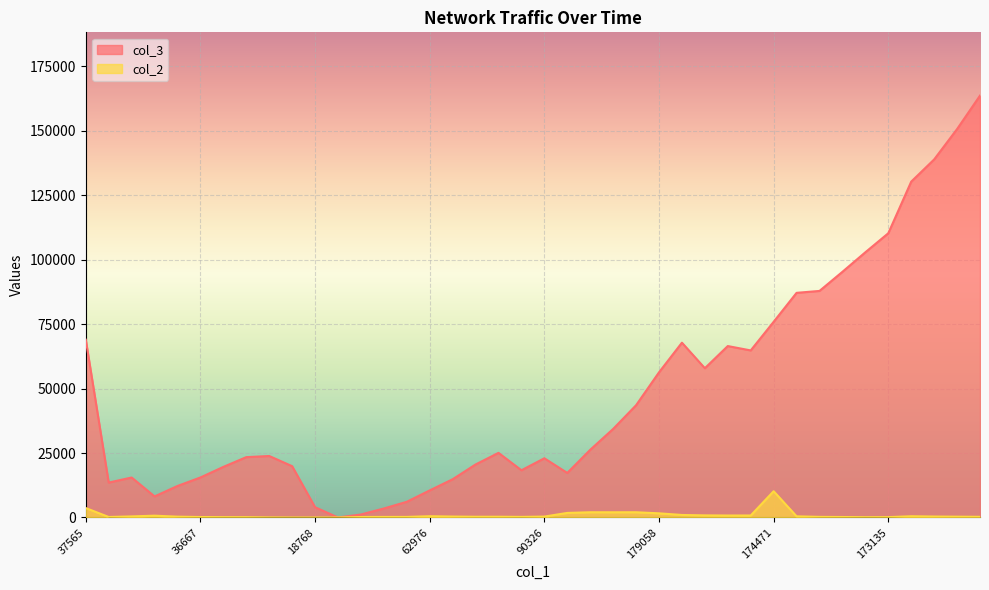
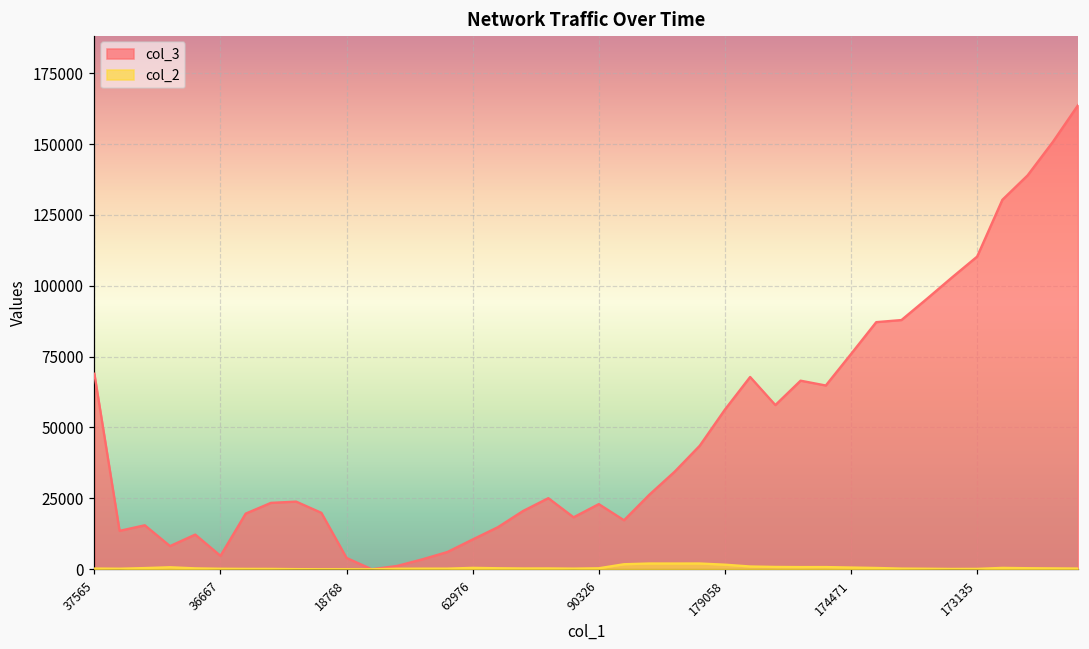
  {
    "col_3": {
      "37565": 69000,
-     "36667": 16000,
+     "36667": 5000,
      "18768": 4000,
      "62976": 11000,
      "90326": 23000,
      "179058": 56000,
      "174471": 76000,
      "173135": 110000
    },
    "col_2": {
-     "37565": 4000,
+     "37565": 0,
      "36667": 0,
      "18768": 0,
      "62976": 0,
      "90326": 0,
      "179058": 2000,
-     "174471": 10000,
+     "174471": 1000,
      "173135": 0
    }
  }
